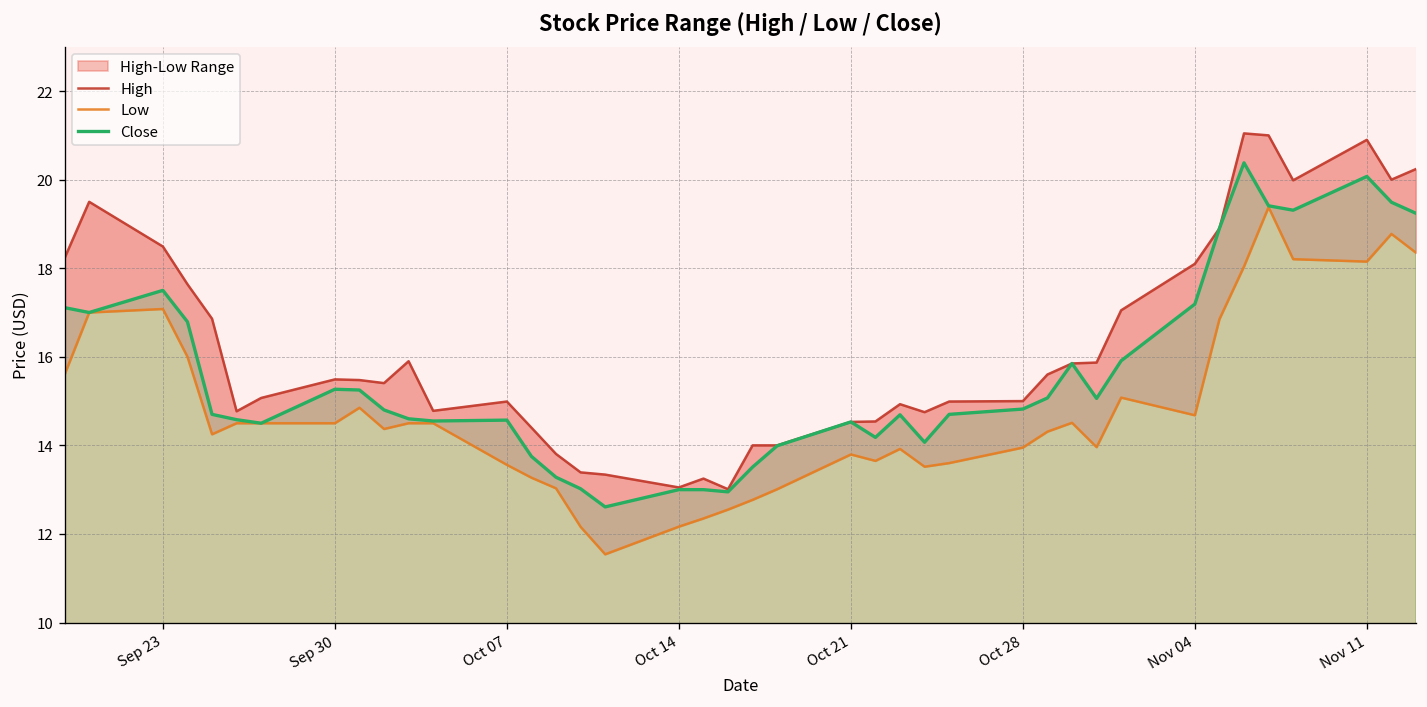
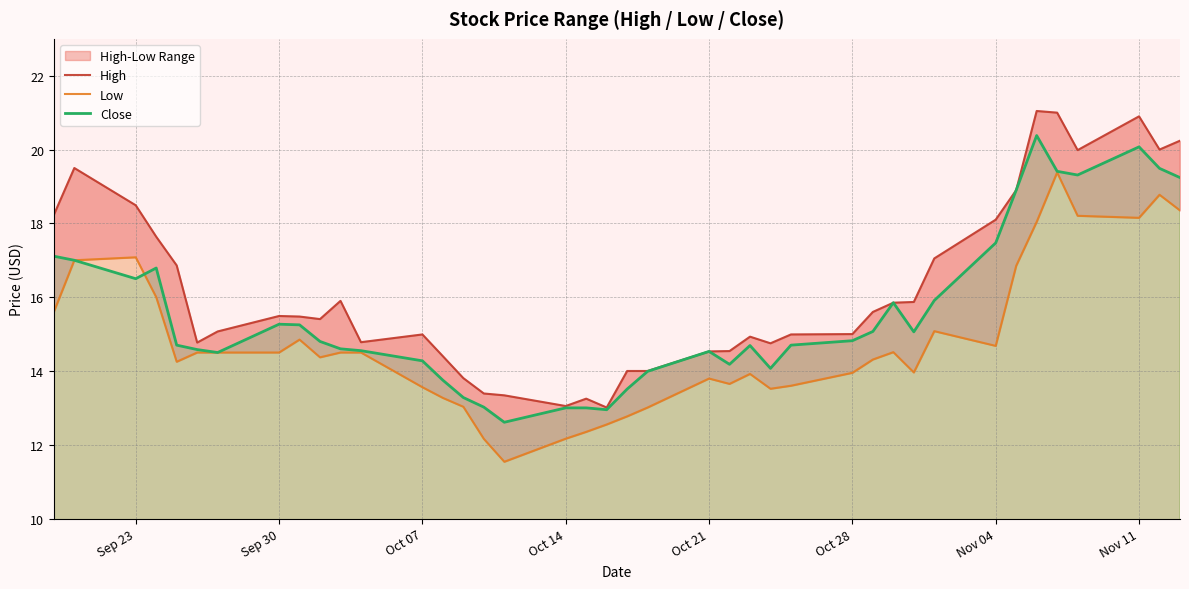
  {
    "Close": {
-     "Sep 23": 17.5,
+     "Sep 23": 16.5,
      "Sep 30": 15.3,
-     "Oct 07": 14.6,
+     "Oct 07": 14.3,
      "Oct 28": 14.8,
-     "Nov 04": 17.2,
+     "Nov 04": 17.5,
      "Nov 11": 20.1
    }
  }
